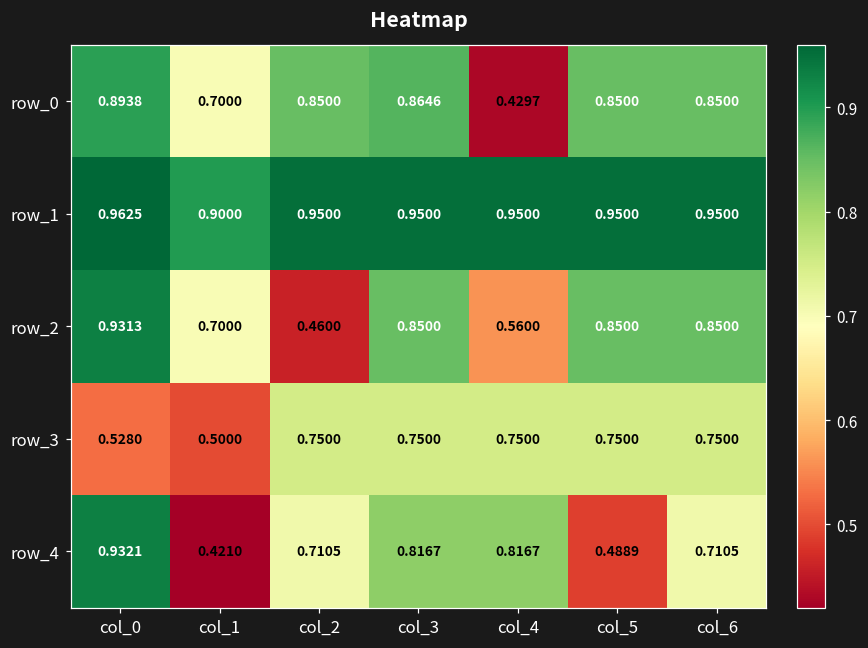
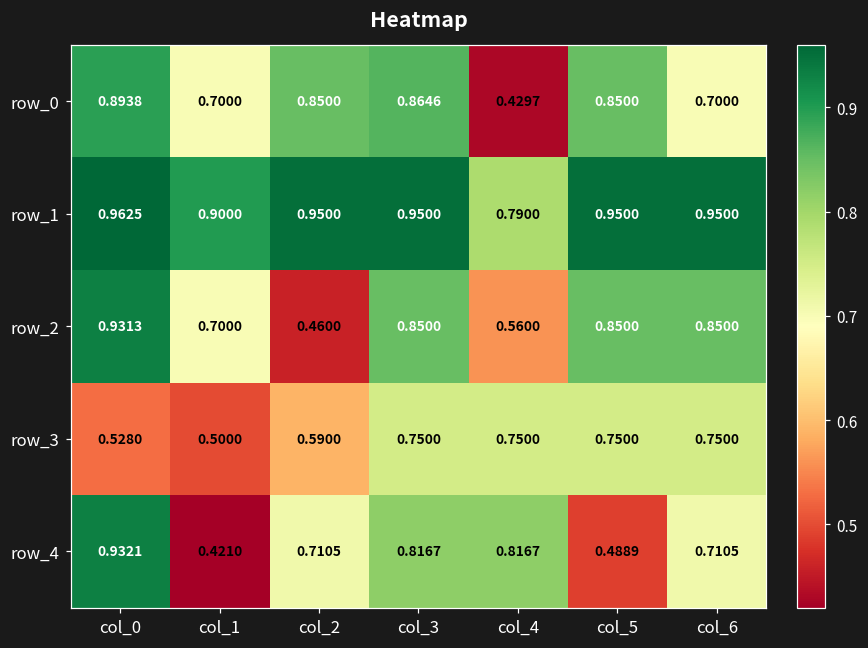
  {
    "row_0": {
      "col_0": 0.8938,
      "col_1": 0.7000,
      "col_2": 0.8500,
      "col_3": 0.8646,
      "col_4": 0.4297,
      "col_5": 0.8500,
-     "col_6": 0.8500
+     "col_6": 0.7000
    },
    "row_1": {
      "col_0": 0.9625,
      "col_1": 0.9000,
      "col_2": 0.9500,
      "col_3": 0.9500,
-     "col_4": 0.9500,
+     "col_4": 0.7900,
      "col_5": 0.9500,
      "col_6": 0.9500
    },
    "row_2": {
      "col_0": 0.9313,
      "col_1": 0.7000,
      "col_2": 0.4600,
      "col_3": 0.8500,
      "col_4": 0.5600,
      "col_5": 0.8500,
      "col_6": 0.8500
    },
    "row_3": {
      "col_0": 0.5280,
      "col_1": 0.5000,
-     "col_2": 0.7500,
+     "col_2": 0.5900,
      "col_3": 0.7500,
      "col_4": 0.7500,
      "col_5": 0.7500,
      "col_6": 0.7500
    },
    "row_4": {
      "col_0": 0.9321,
      "col_1": 0.4210,
      "col_2": 0.7105,
      "col_3": 0.8167,
      "col_4": 0.8167,
      "col_5": 0.4889,
      "col_6": 0.7105
    }
  }
